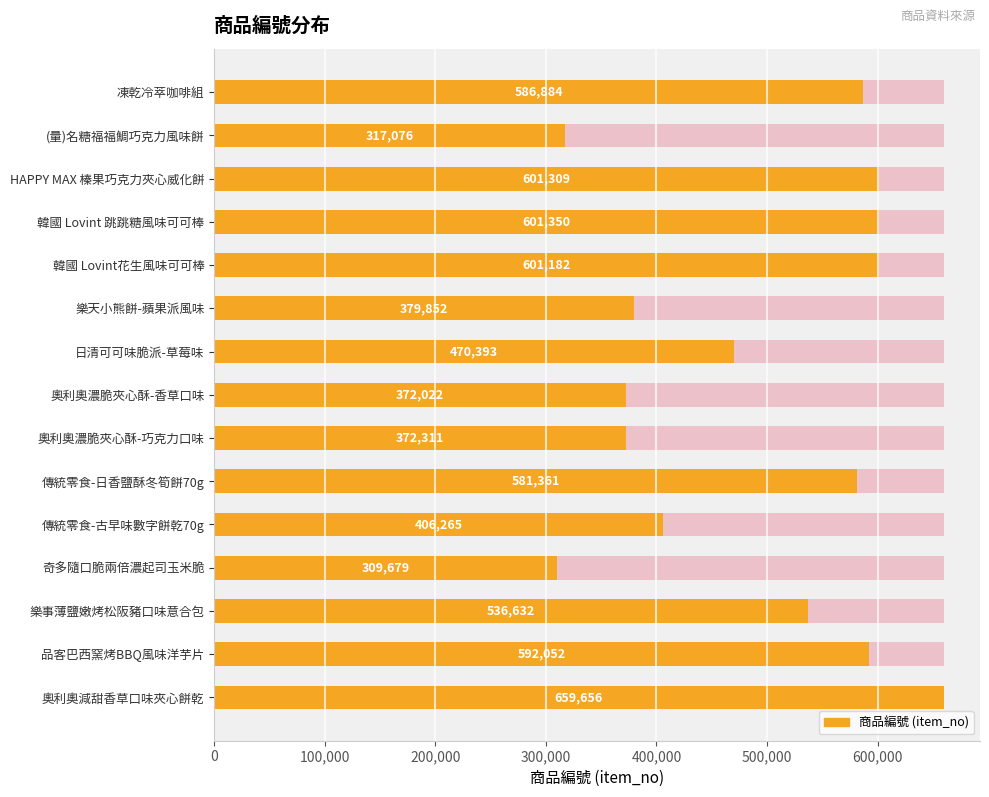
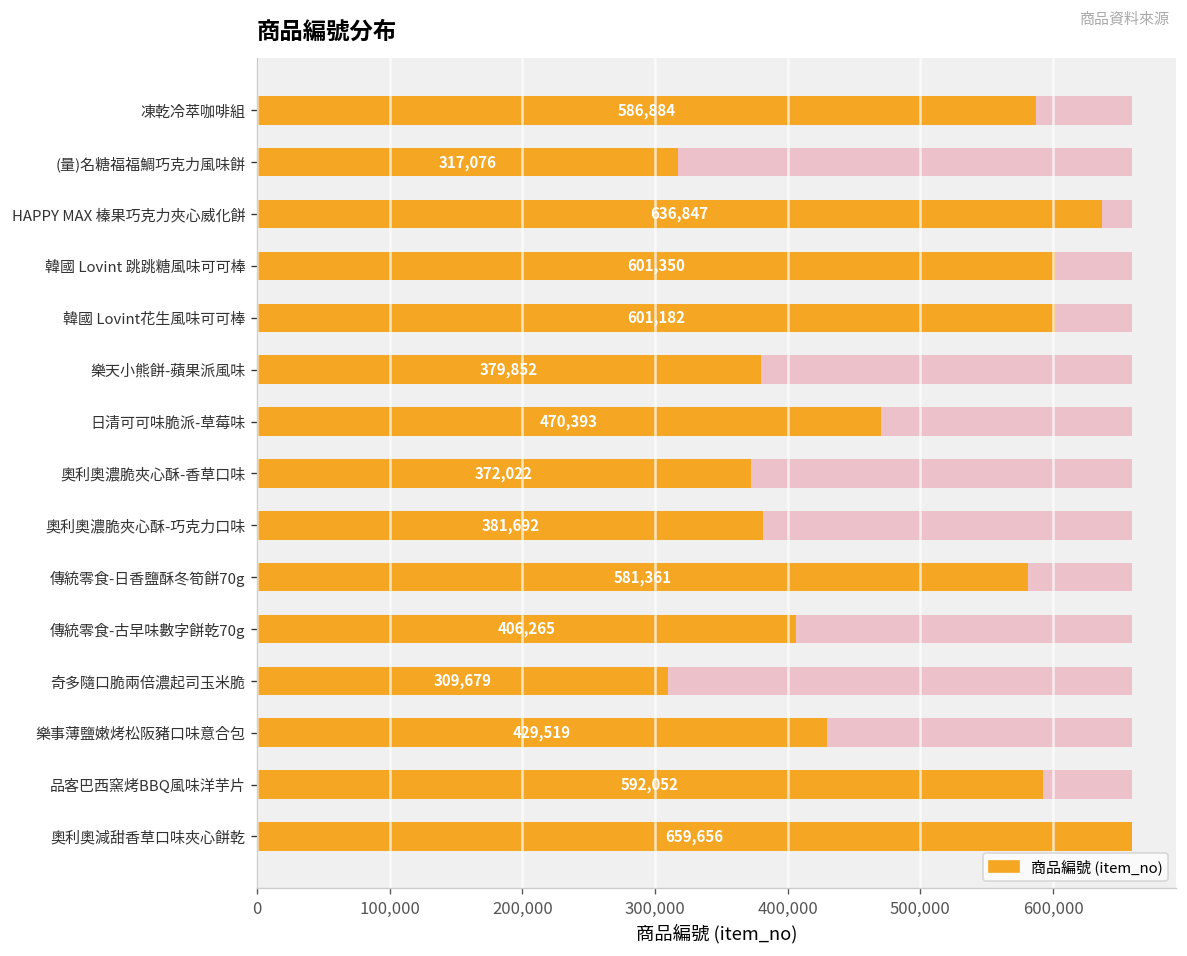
  {
    "商品編號 (item_no)": {
-     "HAPPY MAX 榛果巧克力夾心威化餅": "601,309",
-     "奧利奧濃脆夾心酥-巧克力口味": "372,311",
-     "樂事薄鹽嫩烤松阪豬口味意合包": "536,632",
+     "HAPPY MAX 榛果巧克力夾心威化餅": "636,847",
+     "奧利奧濃脆夾心酥-巧克力口味": "381,692",
+     "樂事薄鹽嫩烤松阪豬口味意合包": "429,519",
      "奧利奧減甜香草口味夾心餅乾": "659,656"
    }
  }
